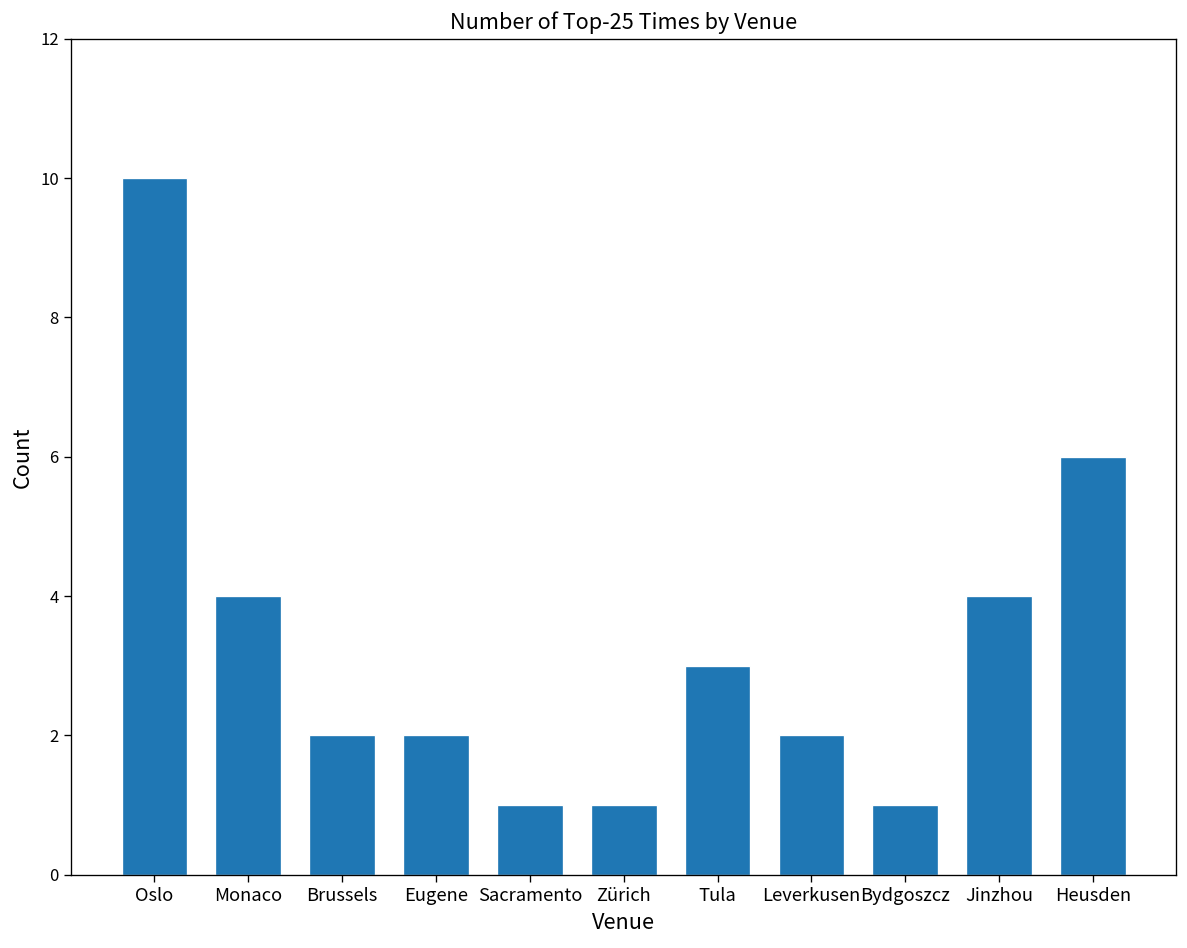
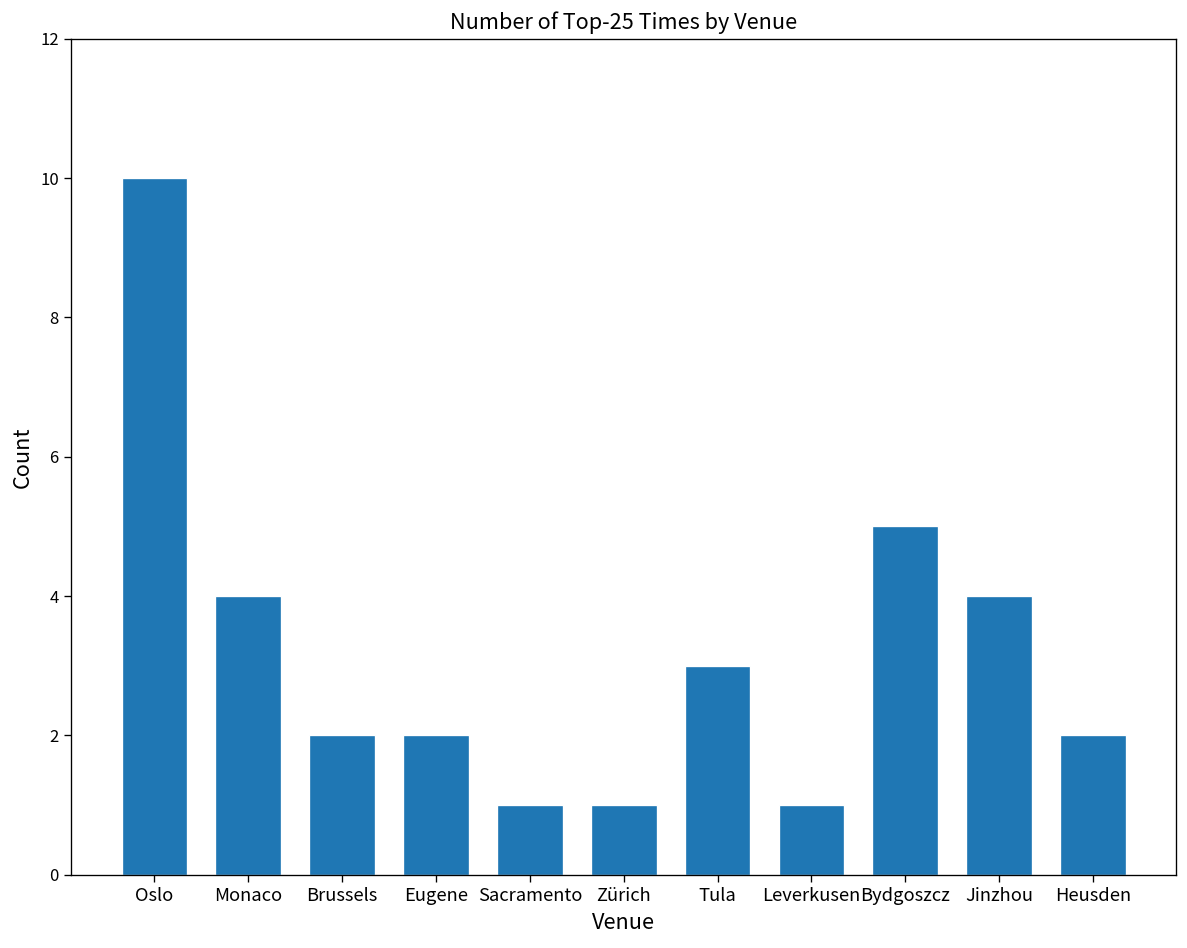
  {
    "Oslo": 10,
    "Monaco": 4,
    "Brussels": 2,
    "Eugene": 2,
    "Sacramento": 1,
    "Zürich": 1,
    "Tula": 3,
-   "Leverkusen": 2,
-   "Bydgoszcz": 1,
+   "Leverkusen": 1,
+   "Bydgoszcz": 5,
    "Jinzhou": 4,
-   "Heusden": 6
+   "Heusden": 2
  }
